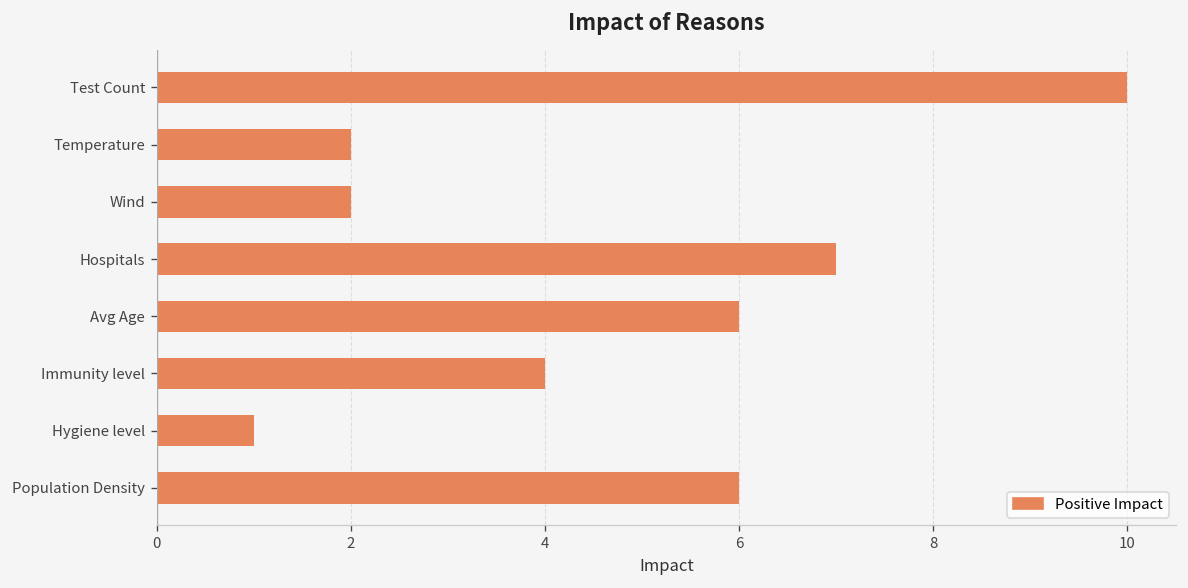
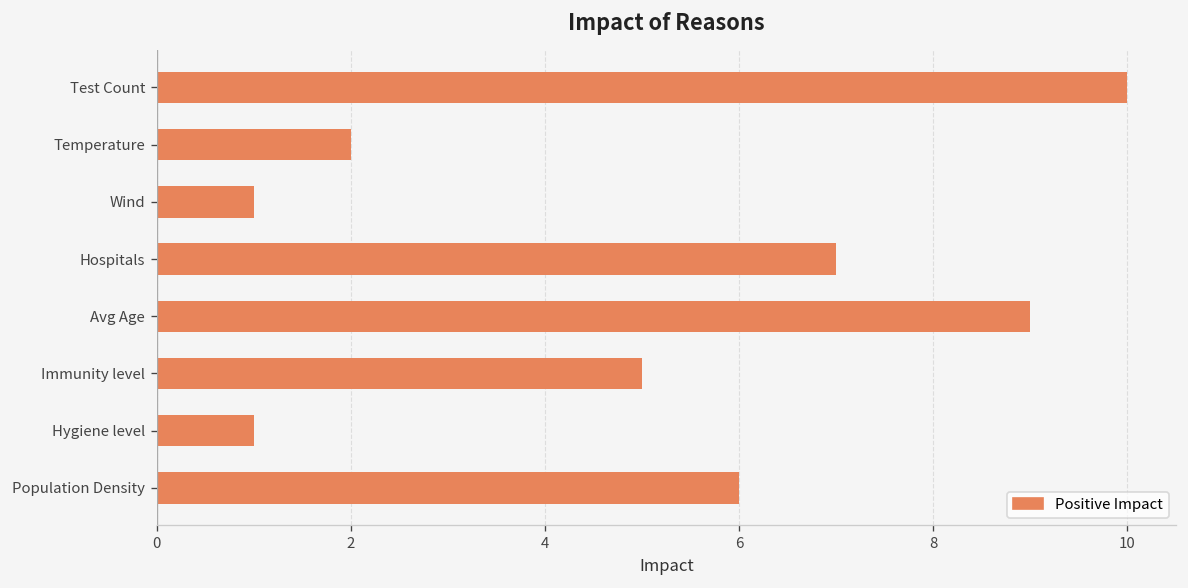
  {
    "Test Count": 10,
    "Temperature": 2,
-   "Wind": 2,
+   "Wind": 1,
    "Hospitals": 7,
-   "Avg Age": 6,
-   "Immunity level": 4,
+   "Avg Age": 9,
+   "Immunity level": 5,
    "Hygiene level": 1,
    "Population Density": 6
  }
